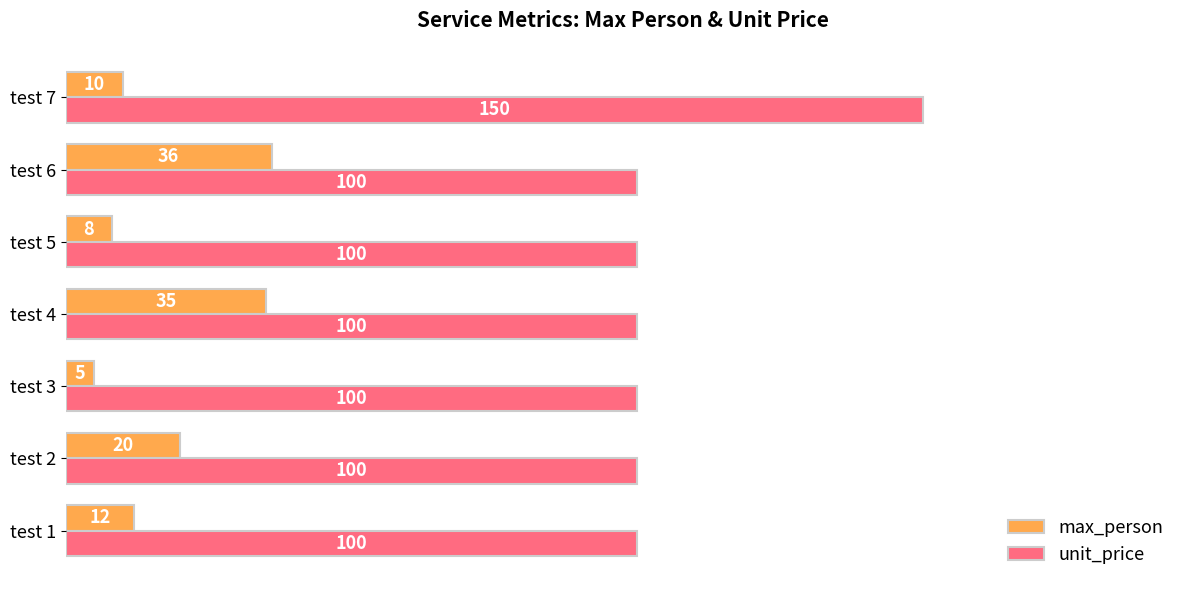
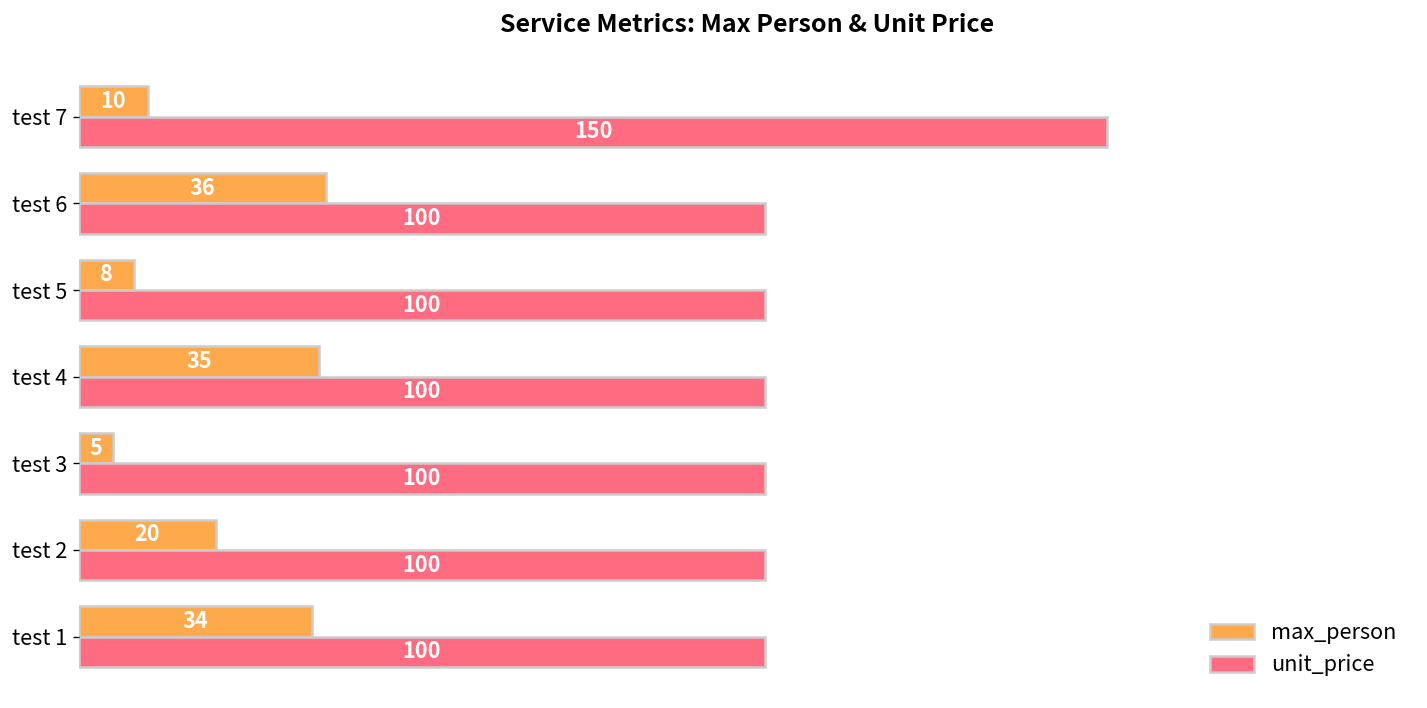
  {
    "max_person": {
      "test 7": 10,
      "test 6": 36,
      "test 5": 8,
      "test 4": 35,
      "test 3": 5,
      "test 2": 20,
-     "test 1": 12
+     "test 1": 34
    },
    "unit_price": {
      "test 7": 150,
      "test 6": 100,
      "test 5": 100,
      "test 4": 100,
      "test 3": 100,
      "test 2": 100,
      "test 1": 100
    }
  }
